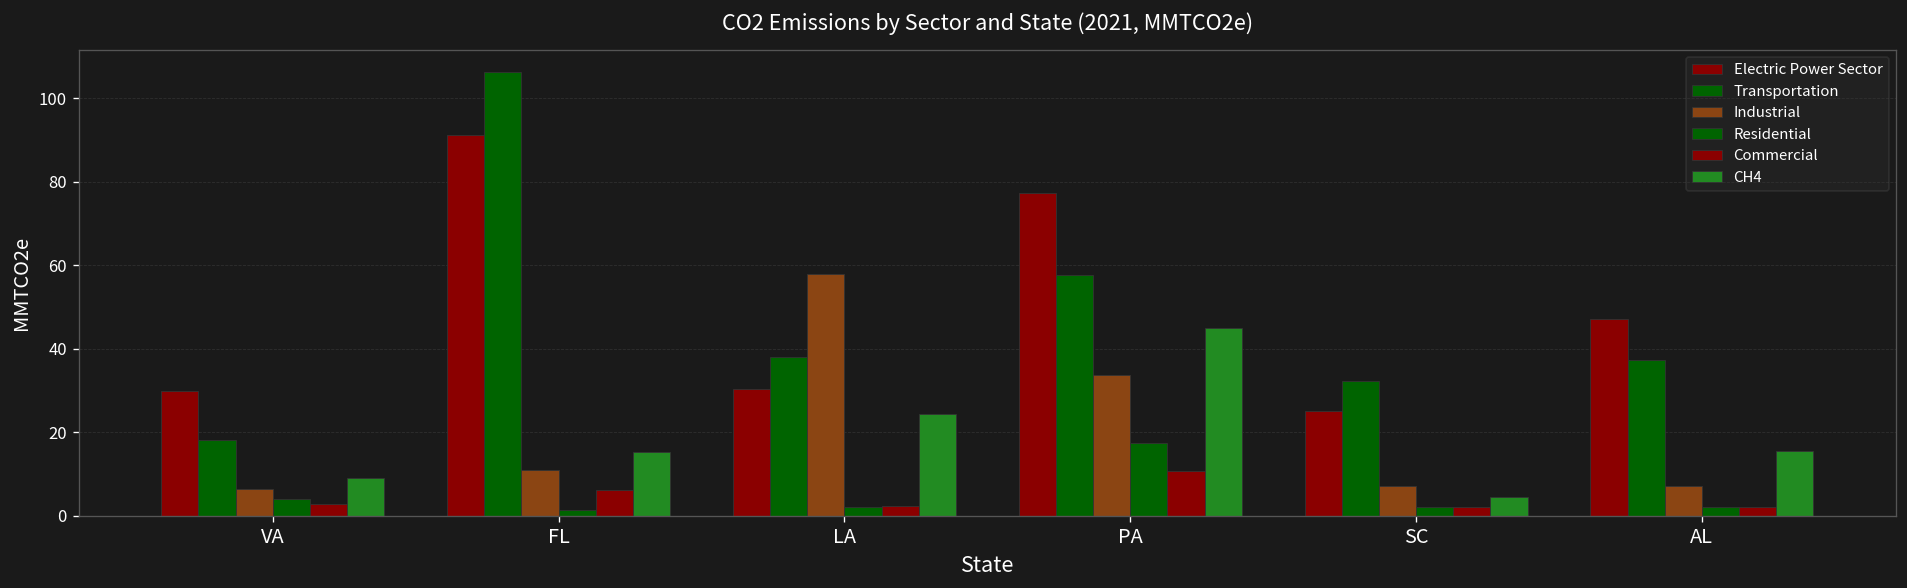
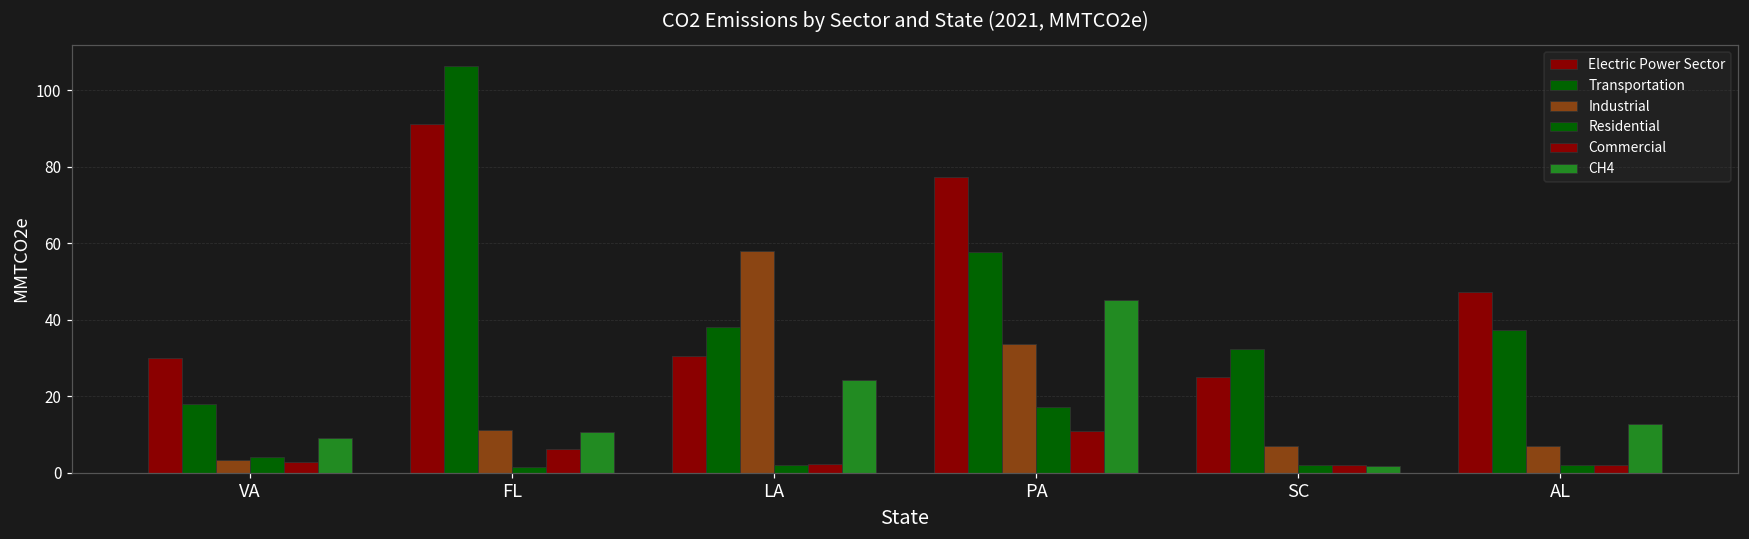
  {
    "Industrial": {
-     "VA": 6,
+     "VA": 3,
      "FL": 11,
      "LA": 58,
      "PA": 34,
      "SC": 7,
      "AL": 7
    },
    "CH4": {
      "VA": 9,
-     "FL": 15,
+     "FL": 11,
      "LA": 24,
      "PA": 45,
-     "SC": 5,
-     "AL": 16
+     "SC": 2,
+     "AL": 13
    }
  }
